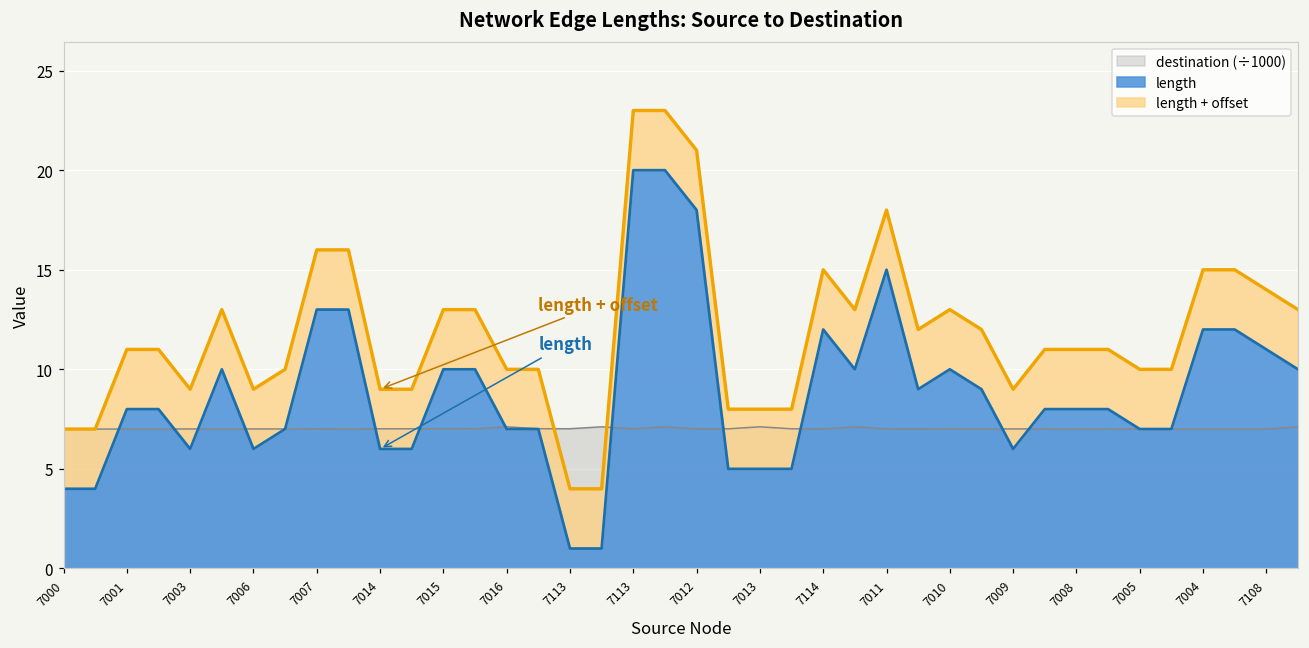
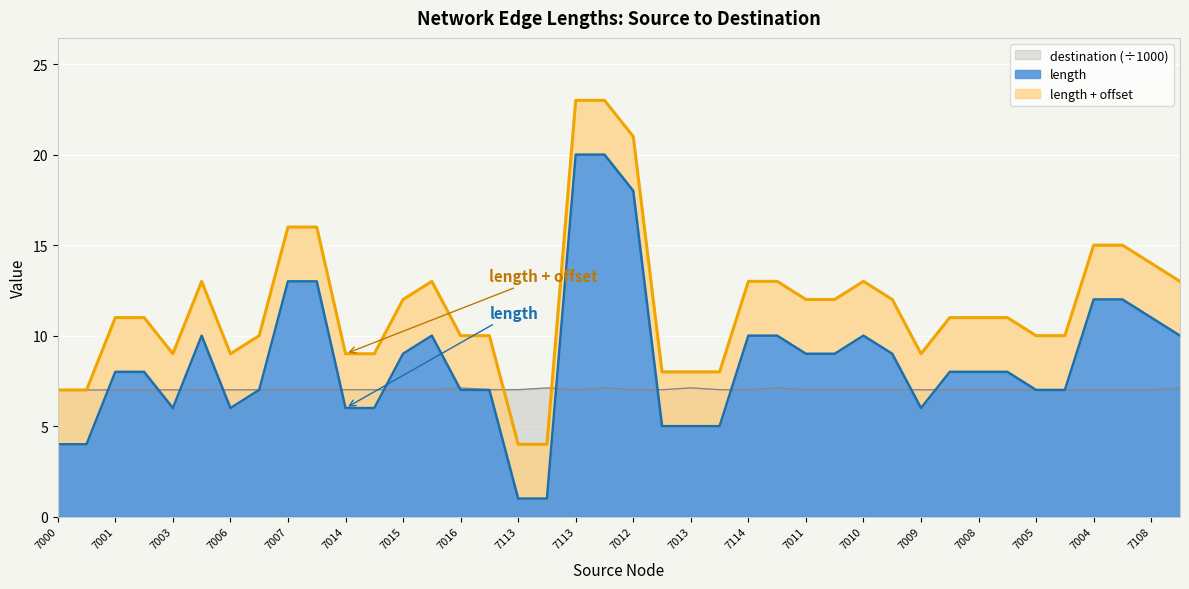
  {
    "destination (÷1000)": {
      "7001": 7,
      "7003": 7,
      "7006": 7,
      "7007": 7,
      "7014": 7,
      "7015": 7,
      "7012": 7,
      "7013": 7,
      "7114": 7,
      "7011": 7,
      "7010": 7,
      "7009": 7,
      "7008": 7,
      "7004": 7,
      "7108": 7
    },
    "length": {
      "7000": 4,
      "7001": 8,
      "7003": 6,
      "7006": 6,
      "7007": 13,
      "7014": 6,
-     "7015": 10,
+     "7015": 9,
      "7012": 18,
      "7013": 5,
-     "7114": 12,
-     "7011": 15,
+     "7114": 10,
+     "7011": 9,
      "7010": 10,
      "7009": 6,
      "7008": 8,
      "7004": 12,
      "7108": 11
    },
    "length + offset": {
      "7001": 11,
      "7003": 9,
      "7006": 9,
      "7007": 16,
      "7014": 9,
      "7016": 10,
      "7012": 21,
      "7013": 8,
      "7010": 13,
      "7009": 9,
      "7008": 11,
      "7005": 10,
      "7004": 15,
      "7108": 14
    }
  }
